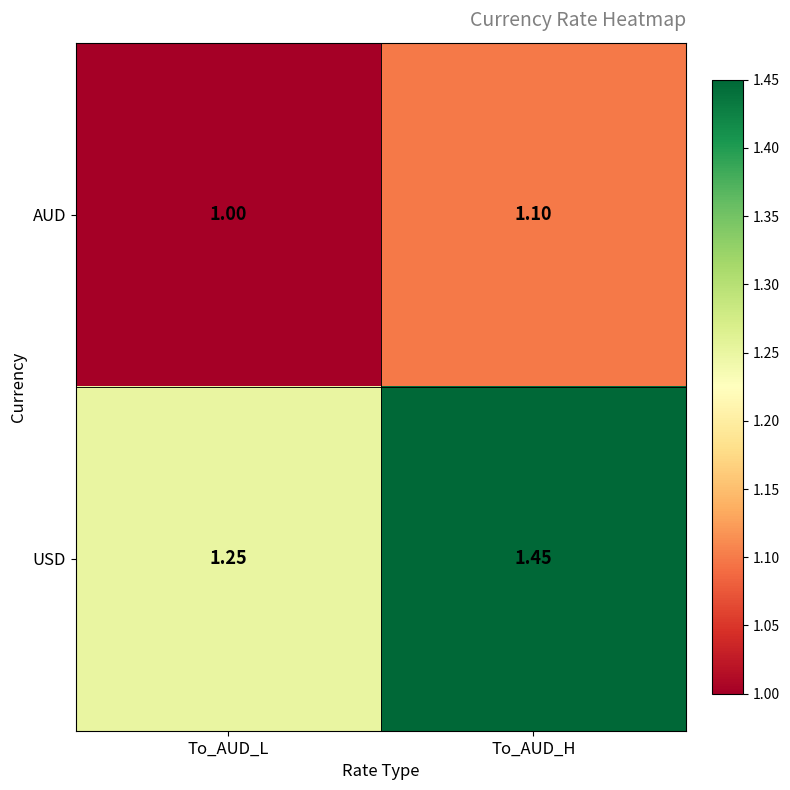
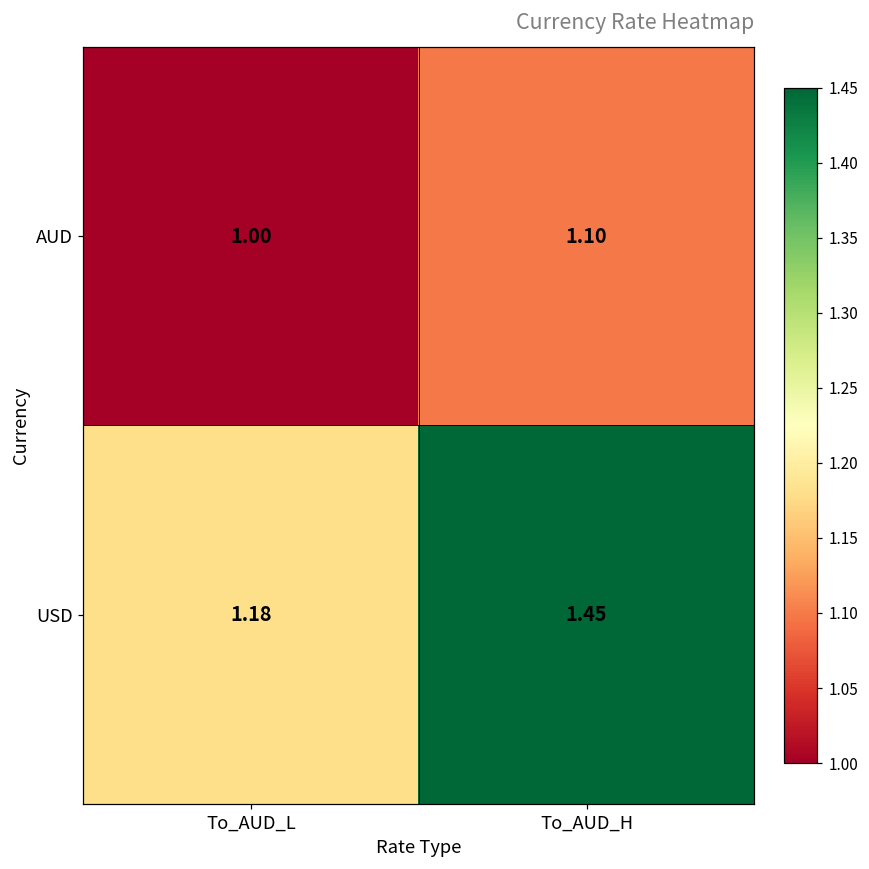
  {
    "AUD": {
      "To_AUD_L": 1.00,
      "To_AUD_H": 1.10
    },
    "USD": {
-     "To_AUD_L": 1.25,
+     "To_AUD_L": 1.18,
      "To_AUD_H": 1.45
    }
  }
